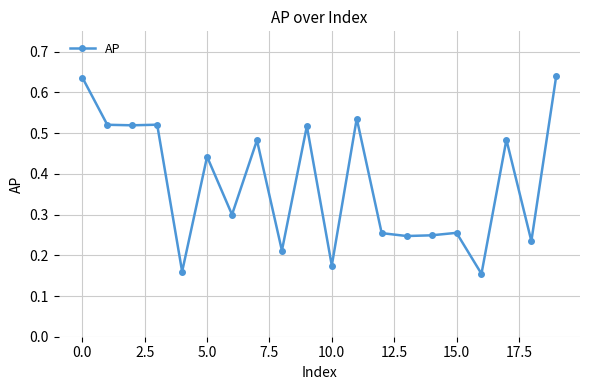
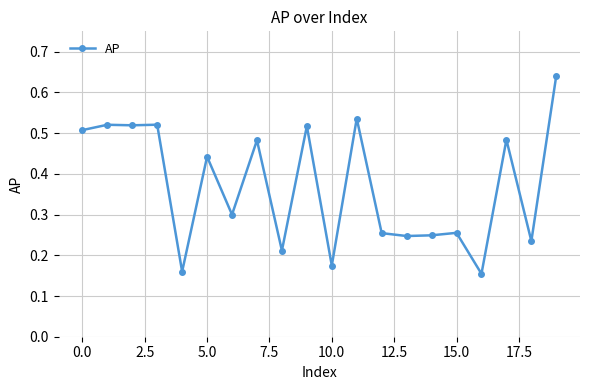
  {
-   "0.0": 0.64,
+   "0.0": 0.51,
    "5.0": 0.44,
    "10.0": 0.17,
    "15.0": 0.26
  }
